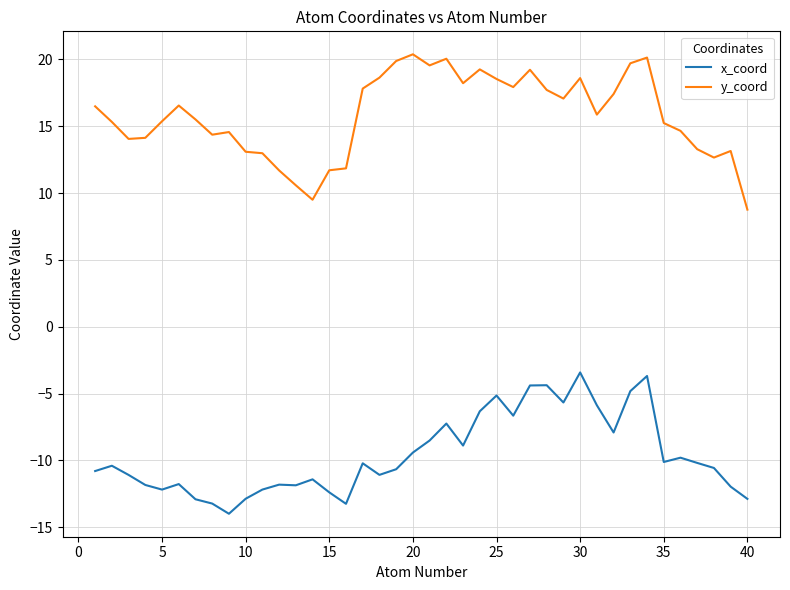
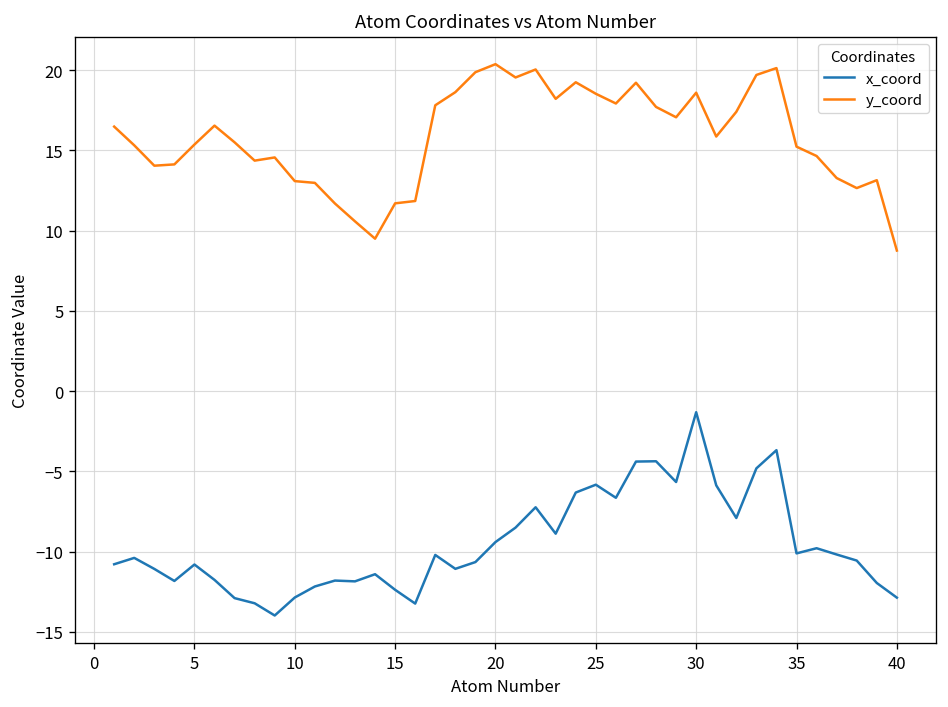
  {
    "x_coord": {
-     "5": -12.2,
+     "5": -10.8,
      "10": -12.9,
      "15": -12.4,
      "20": -9.4,
-     "25": -5.1,
-     "30": -3.4,
+     "25": -5.8,
+     "30": -1.3,
      "35": -10.1,
      "40": -12.9
    },
    "y_coord": {
      "5": 15.4,
      "10": 13.1,
      "15": 11.7,
      "20": 20.4,
      "25": 18.5,
      "30": 18.6,
      "35": 15.2,
      "40": 8.8
    }
  }
